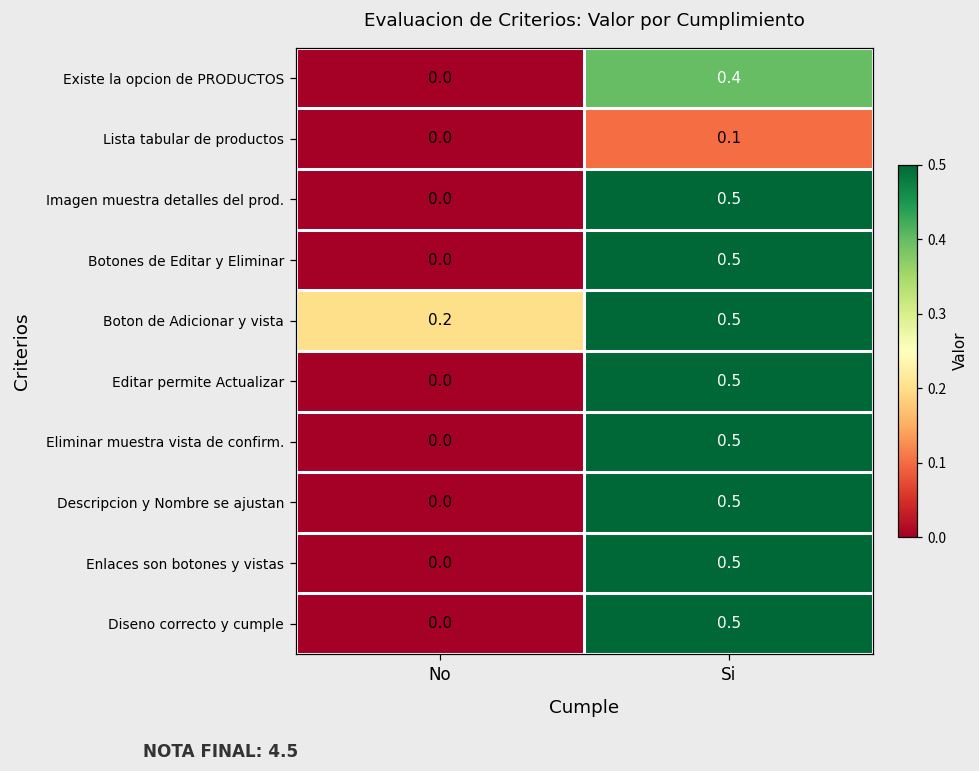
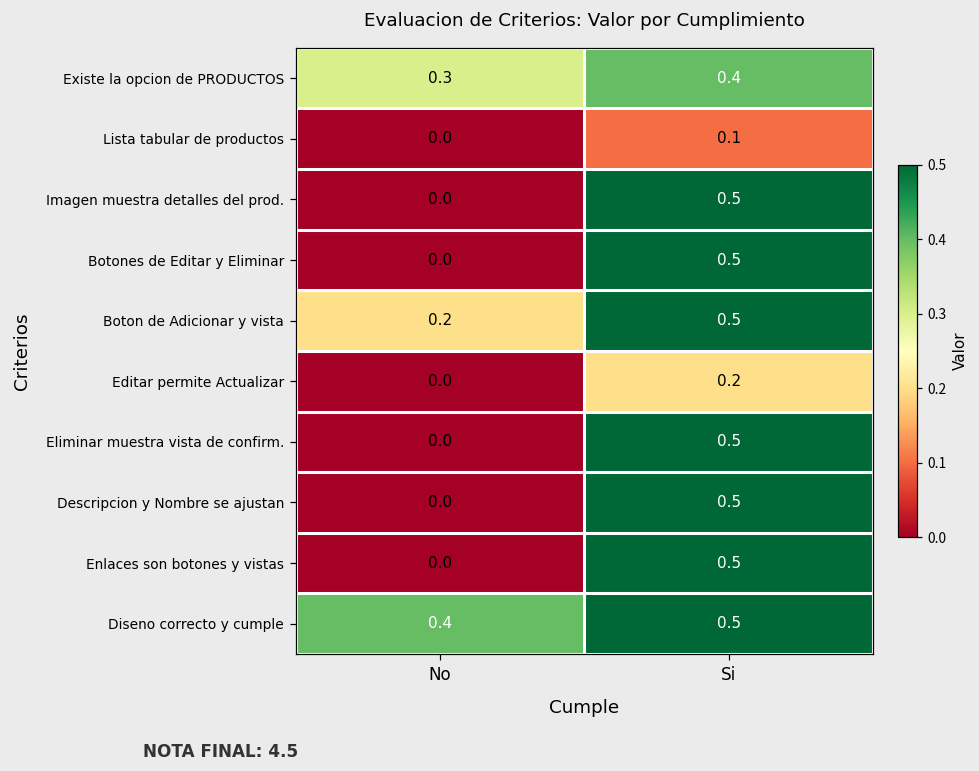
  {
    "Existe la opcion de PRODUCTOS": {
-     "No": 0.0,
+     "No": 0.3,
      "Si": 0.4
    },
    "Lista tabular de productos": {
      "No": 0.0,
      "Si": 0.1
    },
    "Imagen muestra detalles del prod.": {
      "No": 0.0,
      "Si": 0.5
    },
    "Botones de Editar y Eliminar": {
      "No": 0.0,
      "Si": 0.5
    },
    "Boton de Adicionar y vista": {
      "No": 0.2,
      "Si": 0.5
    },
    "Editar permite Actualizar": {
      "No": 0.0,
-     "Si": 0.5
+     "Si": 0.2
    },
    "Eliminar muestra vista de confirm.": {
      "No": 0.0,
      "Si": 0.5
    },
    "Descripcion y Nombre se ajustan": {
      "No": 0.0,
      "Si": 0.5
    },
    "Enlaces son botones y vistas": {
      "No": 0.0,
      "Si": 0.5
    },
    "Diseno correcto y cumple": {
-     "No": 0.0,
+     "No": 0.4,
      "Si": 0.5
    }
  }
